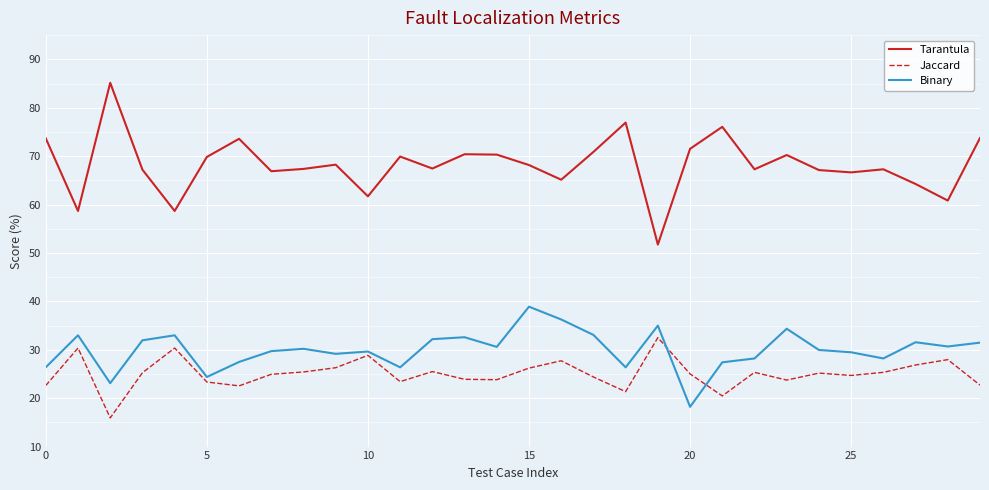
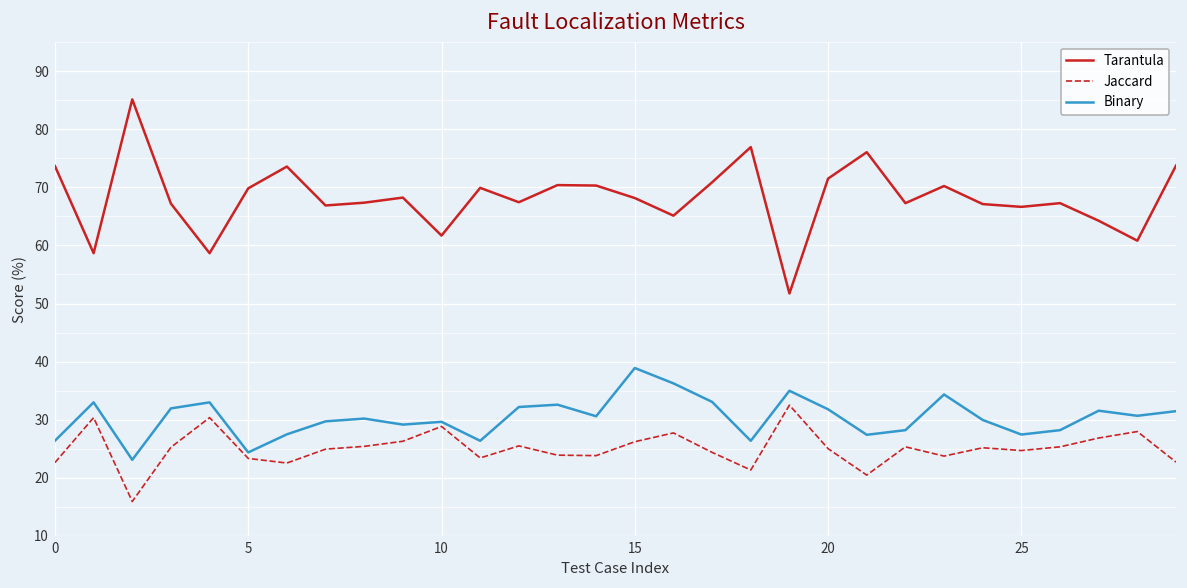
  {
    "Binary": {
      "0": 26,
      "5": 24,
      "10": 30,
      "15": 39,
-     "20": 18,
-     "25": 29
+     "20": 32,
+     "25": 27
    }
  }
